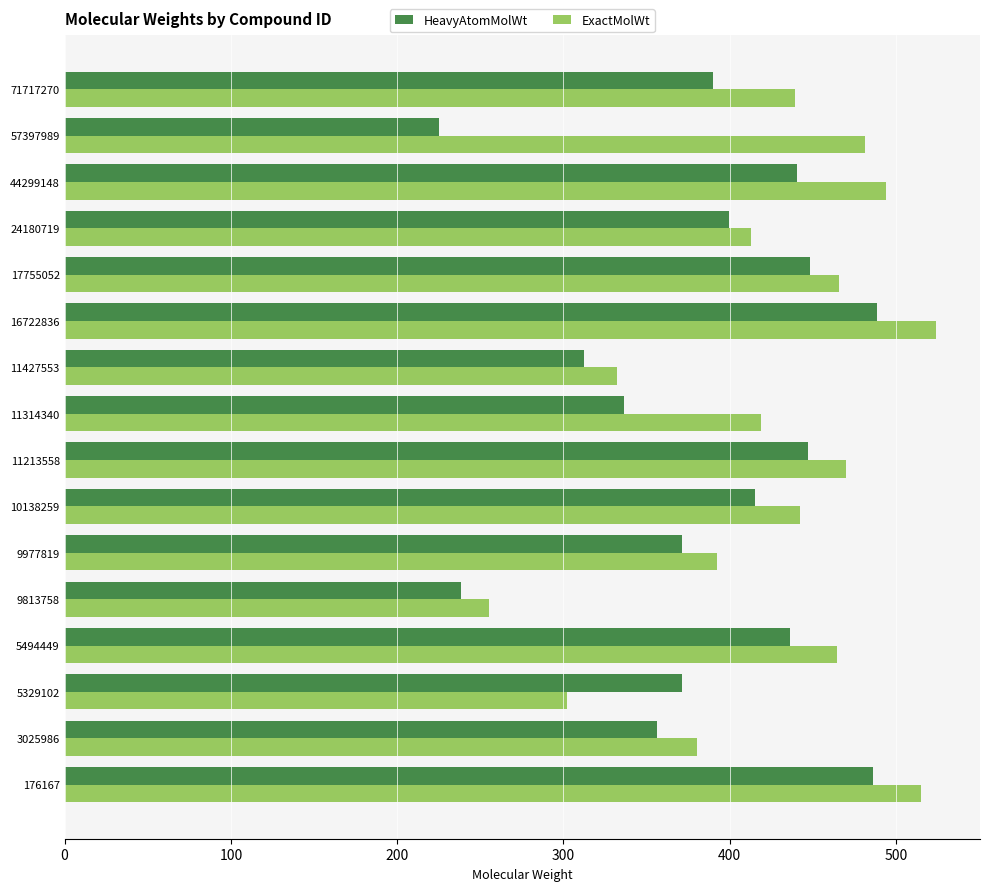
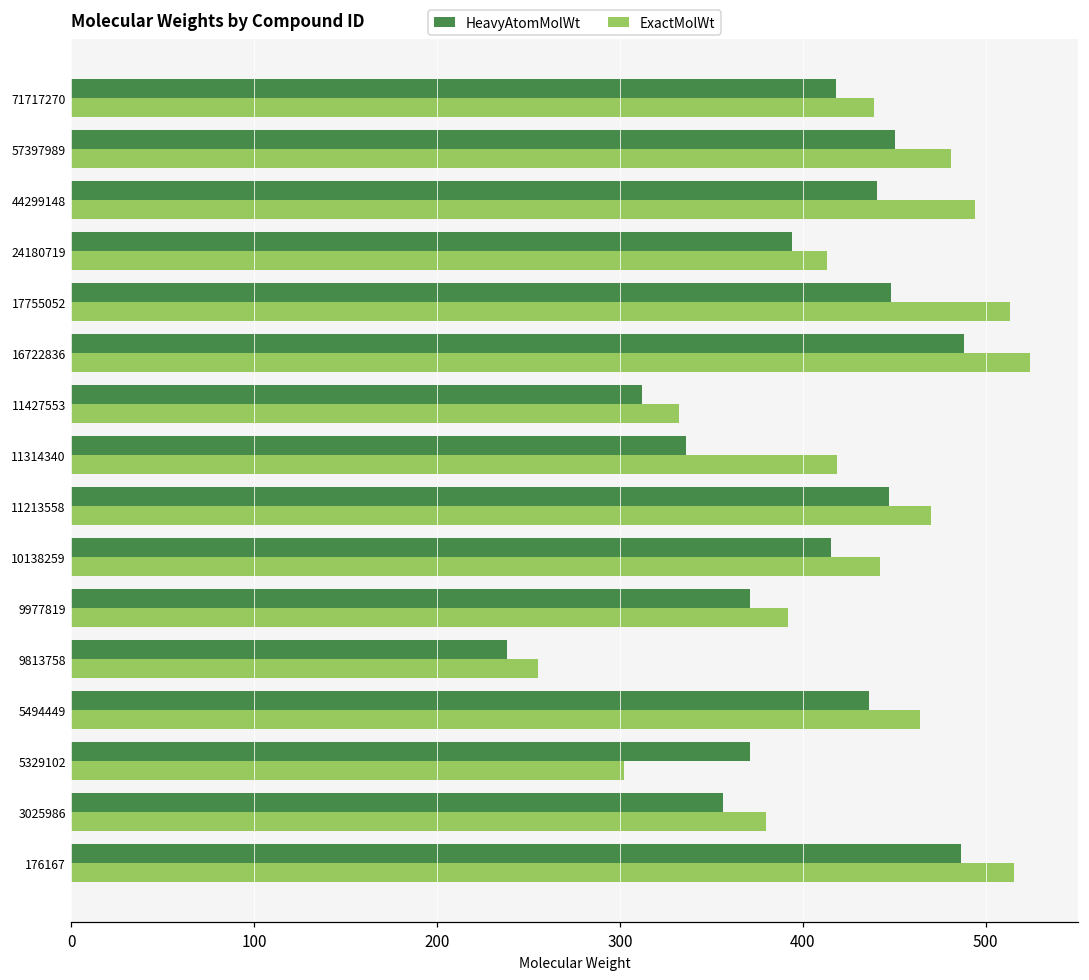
  {
    "HeavyAtomMolWt": {
-     "71717270": 390,
-     "57397989": 225,
+     "71717270": 418,
+     "57397989": 450,
      "44299148": 440,
-     "24180719": 400,
+     "24180719": 394,
      "17755052": 448,
      "16722836": 488,
      "11427553": 312,
      "11314340": 336,
      "11213558": 447,
      "10138259": 415,
      "9977819": 371,
      "9813758": 238,
      "5494449": 436,
      "5329102": 371,
      "3025986": 356,
      "176167": 486
    },
    "ExactMolWt": {
      "71717270": 439,
      "57397989": 481,
      "44299148": 494,
      "24180719": 413,
-     "17755052": 466,
+     "17755052": 513,
      "16722836": 524,
      "11427553": 332,
      "11314340": 419,
      "11213558": 470,
      "10138259": 442,
      "9977819": 392,
      "9813758": 255,
      "5494449": 464,
      "5329102": 302,
      "3025986": 380,
      "176167": 515
    }
  }
